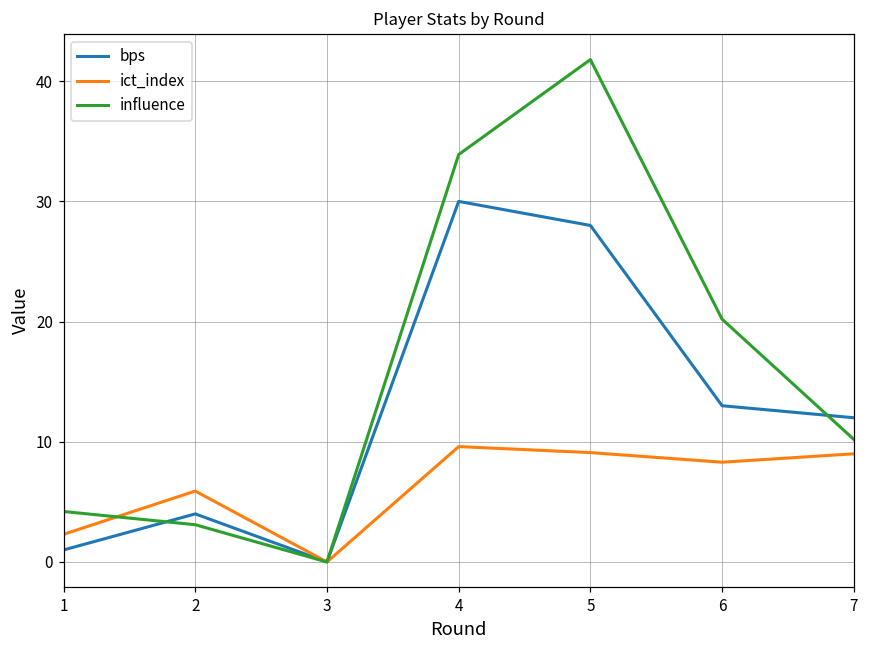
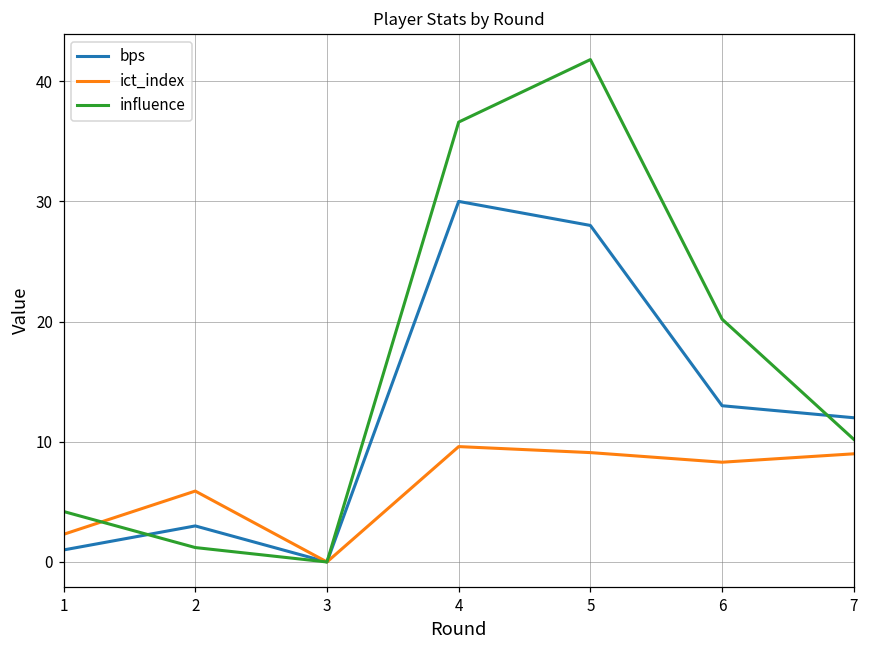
  {
    "bps": {
      "1": 1,
-     "2": 4,
+     "2": 3,
      "4": 30,
      "5": 28,
      "6": 13,
      "7": 12
    },
    "ict_index": {
      "1": 2.3,
      "2": 5.9,
      "4": 9.6,
      "5": 9.1,
      "6": 8.3,
      "7": 9.0
    },
    "influence": {
      "1": 4.2,
-     "2": 3.1,
-     "4": 33.9,
+     "2": 1.2,
+     "4": 36.6,
      "5": 41.8,
      "6": 20.2,
      "7": 10.2
    }
  }
